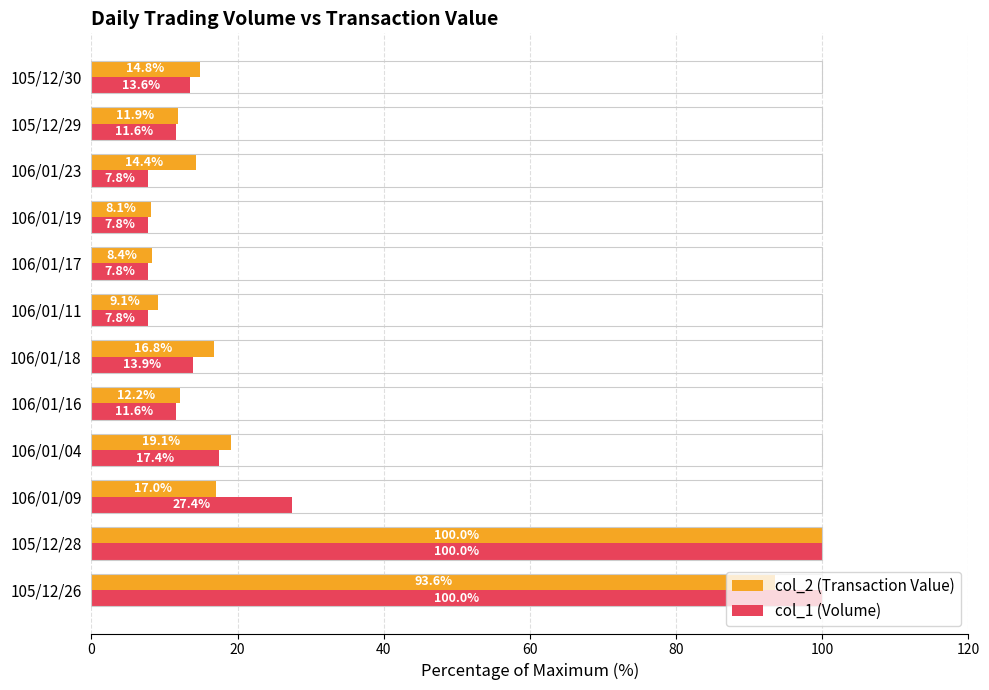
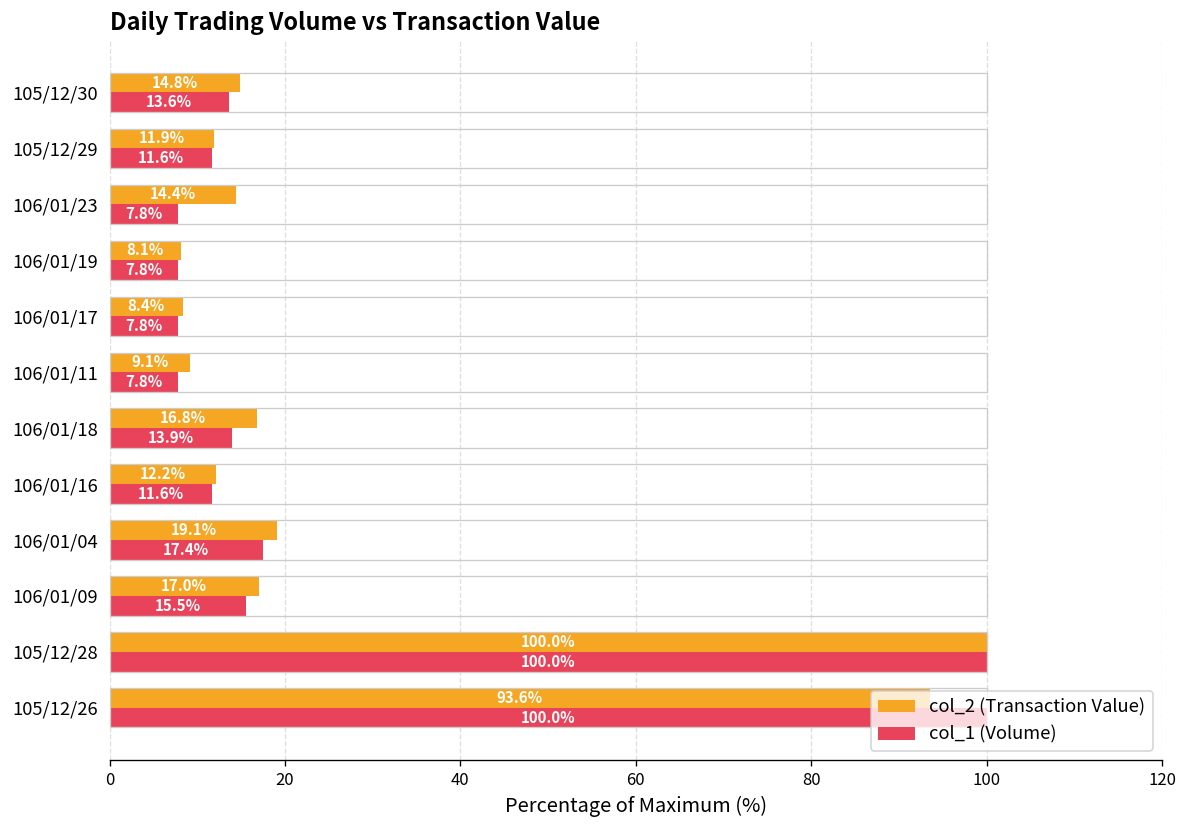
  {
    "col_2 (Transaction Value)": {
      "105/12/30": "14.8%",
      "105/12/29": "11.9%",
      "106/01/23": "14.4%",
      "106/01/19": "8.1%",
      "106/01/17": "8.4%",
      "106/01/11": "9.1%",
      "106/01/18": "16.8%",
      "106/01/16": "12.2%",
      "106/01/04": "19.1%",
      "106/01/09": "17.0%",
      "105/12/28": "100.0%"
    },
    "col_1 (Volume)": {
      "105/12/30": "13.6%",
      "105/12/29": "11.6%",
      "106/01/23": "7.8%",
      "106/01/19": "7.8%",
      "106/01/17": "7.8%",
      "106/01/11": "7.8%",
      "106/01/18": "13.9%",
      "106/01/16": "11.6%",
      "106/01/04": "17.4%",
-     "106/01/09": "27.4%",
+     "106/01/09": "15.5%",
      "105/12/28": "100.0%"
    }
  }
